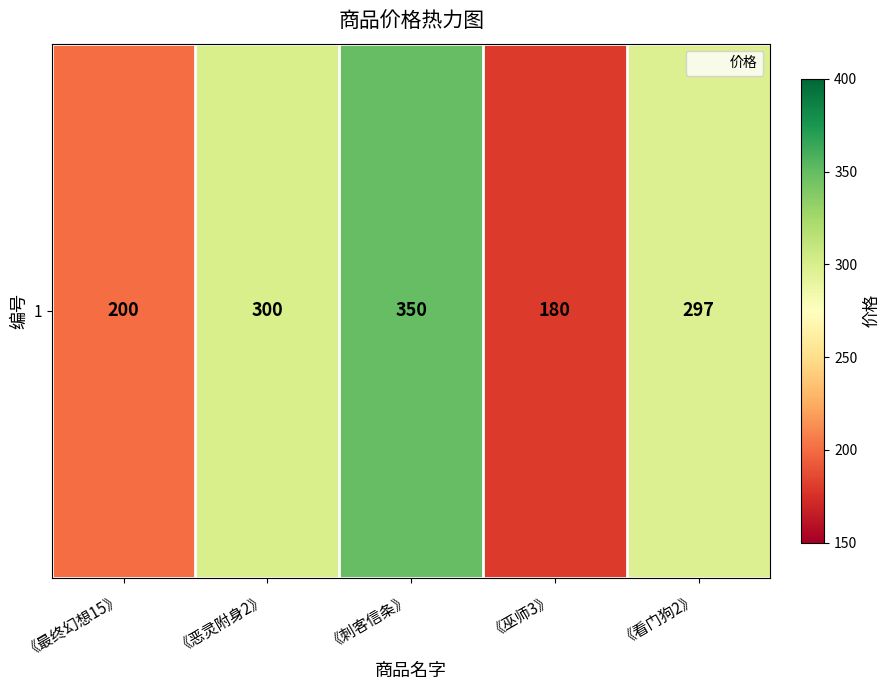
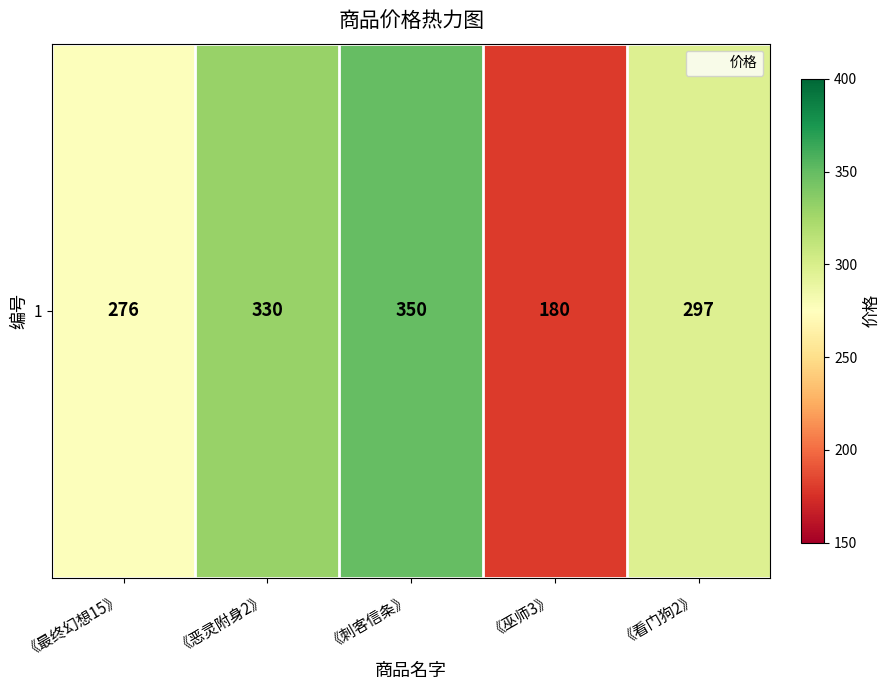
  {
    "1": {
-     "《最终幻想15》": 200,
-     "《恶灵附身2》": 300,
+     "《最终幻想15》": 276,
+     "《恶灵附身2》": 330,
      "《刺客信条》": 350,
      "《巫师3》": 180,
      "《看门狗2》": 297
    }
  }
